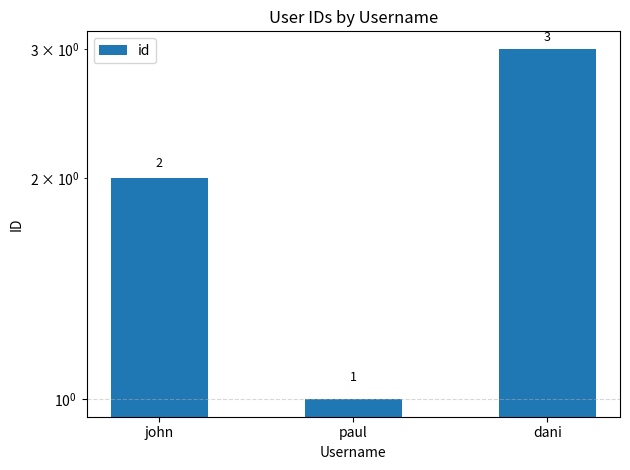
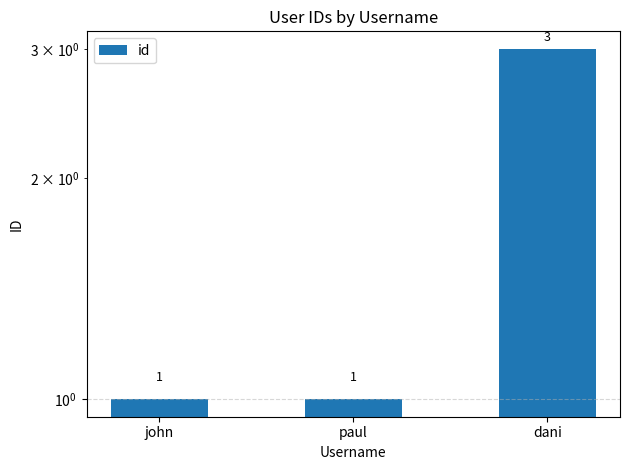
  {
-   "john": 2,
+   "john": 1,
    "paul": 1,
    "dani": 3
  }
